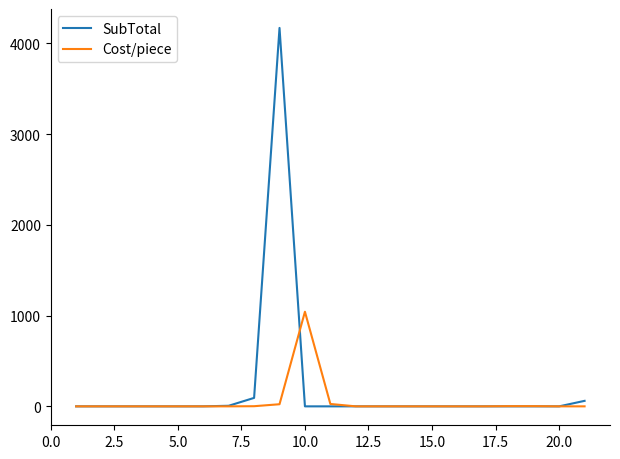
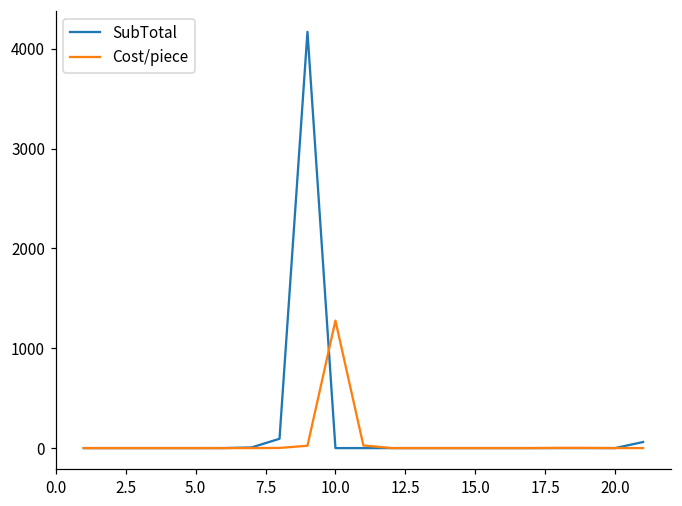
  {
    "SubTotal": {
      "10.0": 0
    },
    "Cost/piece": {
-     "10.0": 1000
+     "10.0": 1300
    }
  }
